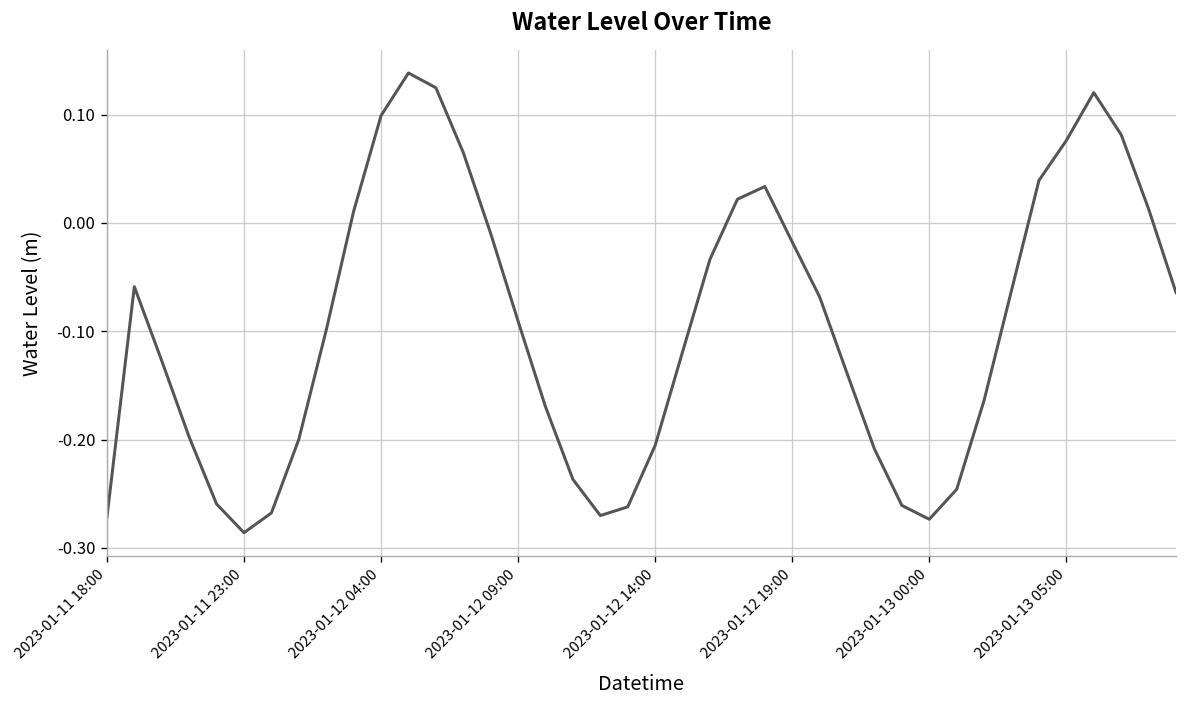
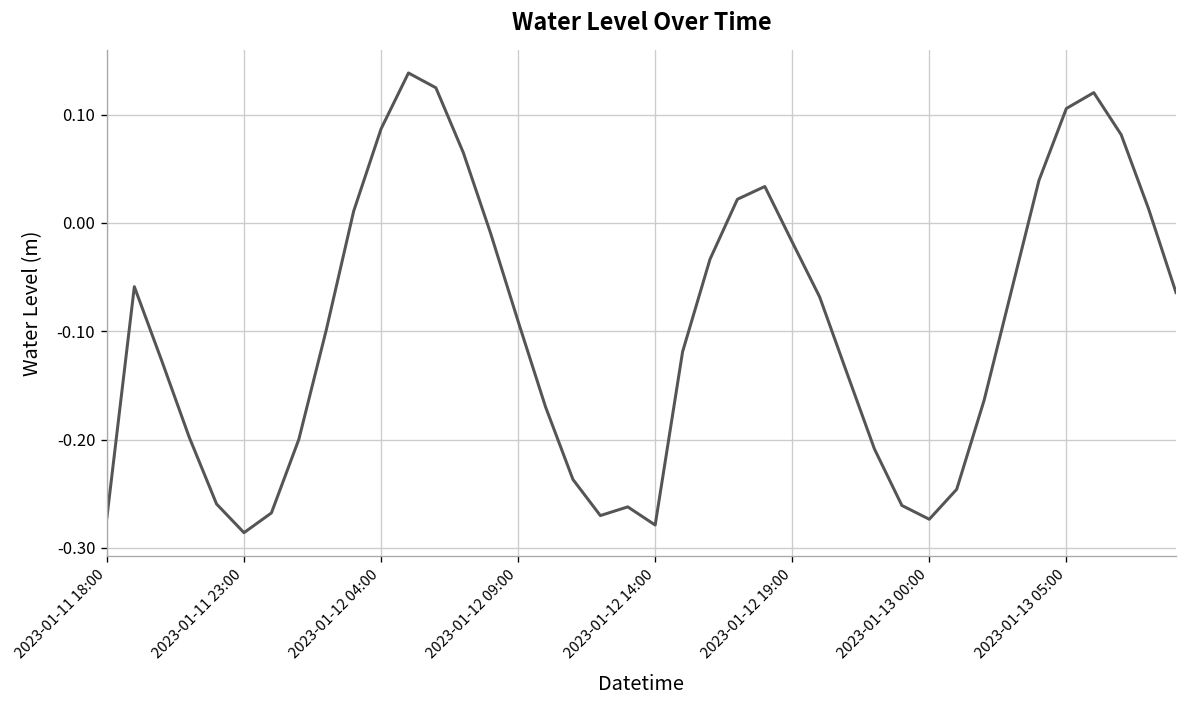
  {
    "2023-01-11 18:00": -0.27,
    "2023-01-11 23:00": -0.29,
-   "2023-01-12 04:00": 0.10,
+   "2023-01-12 04:00": 0.09,
    "2023-01-12 09:00": -0.09,
-   "2023-01-12 14:00": -0.21,
+   "2023-01-12 14:00": -0.28,
    "2023-01-12 19:00": -0.02,
    "2023-01-13 00:00": -0.27,
-   "2023-01-13 05:00": 0.08
+   "2023-01-13 05:00": 0.11
  }
